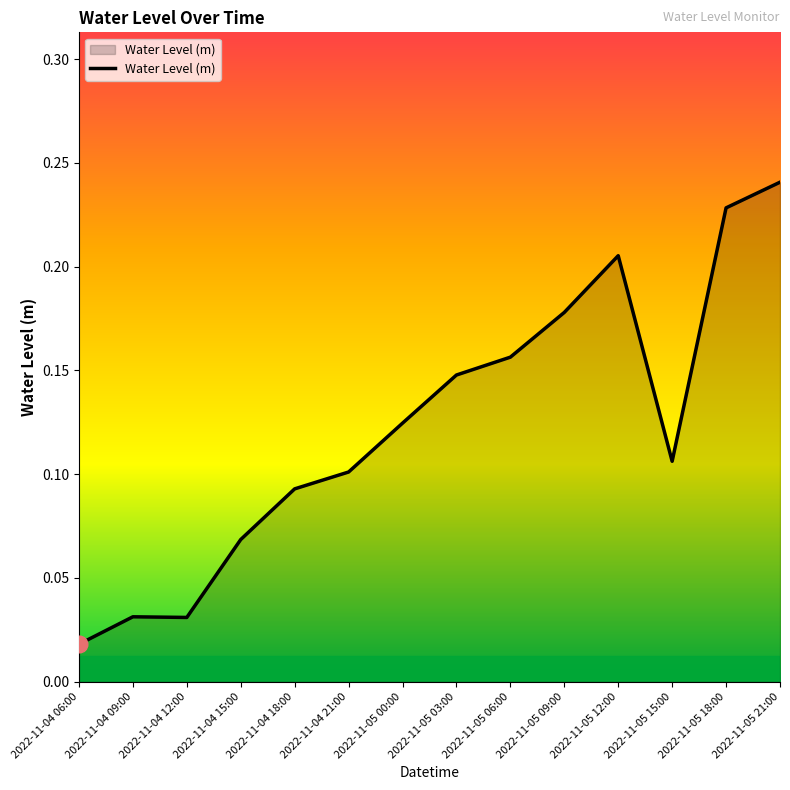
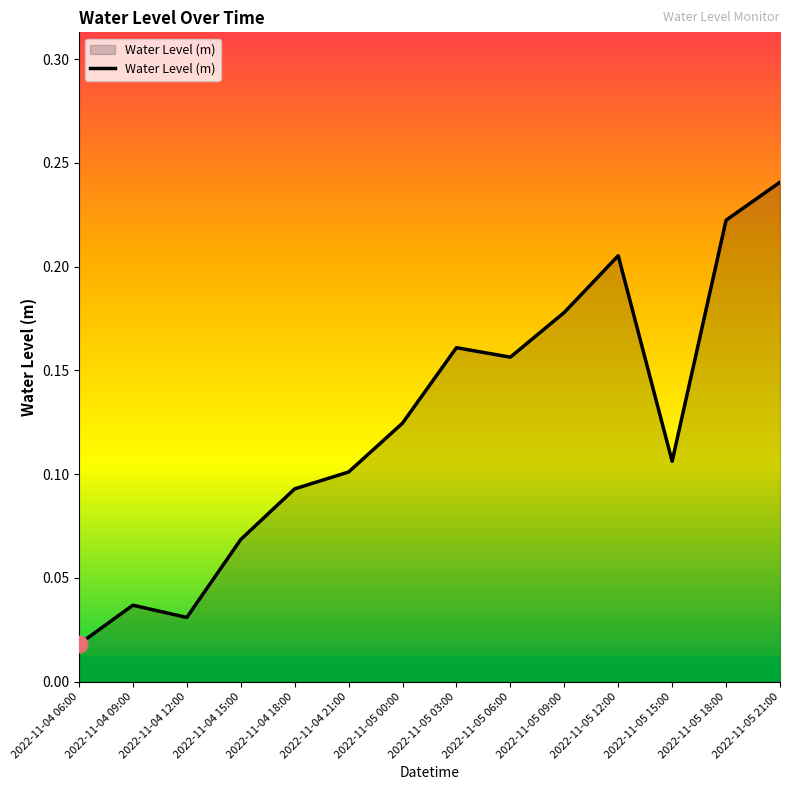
  {
    "Water Level (m)": {
-     "2022-11-04 09:00": 0.031,
+     "2022-11-04 09:00": 0.037,
      "2022-11-04 12:00": 0.031,
      "2022-11-04 15:00": 0.069,
      "2022-11-04 18:00": 0.093,
      "2022-11-04 21:00": 0.101,
      "2022-11-05 00:00": 0.125,
-     "2022-11-05 03:00": 0.148,
+     "2022-11-05 03:00": 0.161,
      "2022-11-05 06:00": 0.156,
      "2022-11-05 09:00": 0.178,
      "2022-11-05 12:00": 0.205,
      "2022-11-05 15:00": 0.106,
-     "2022-11-05 18:00": 0.228,
+     "2022-11-05 18:00": 0.222,
      "2022-11-05 21:00": 0.241
    }
  }
